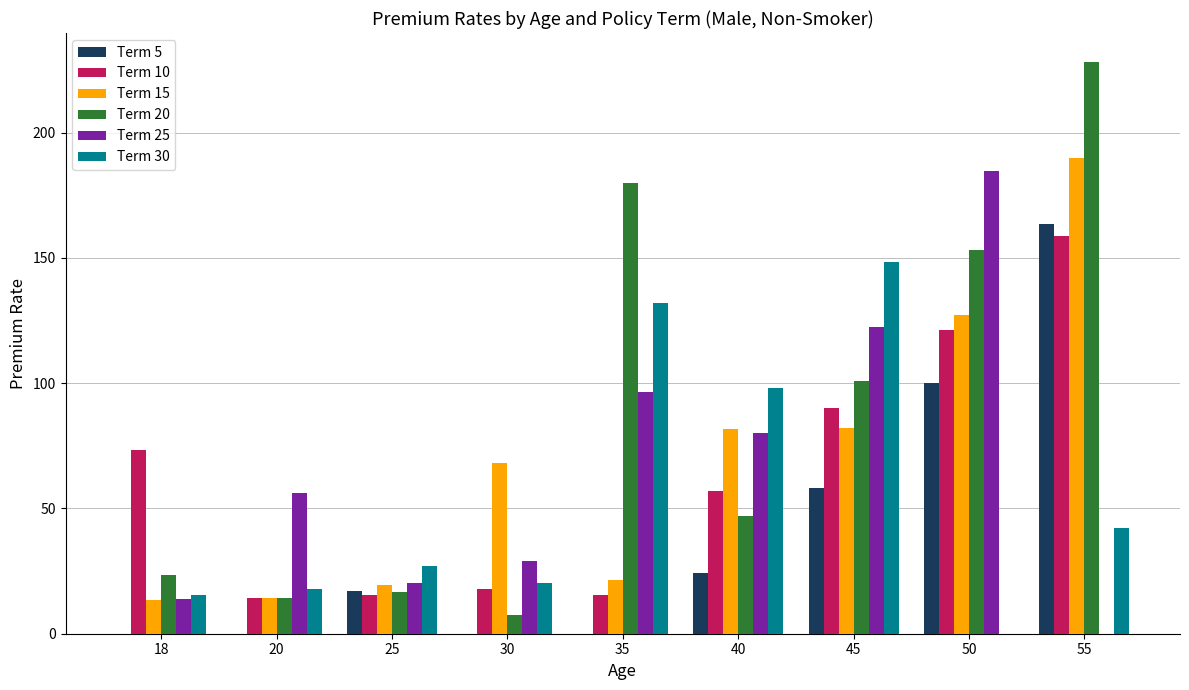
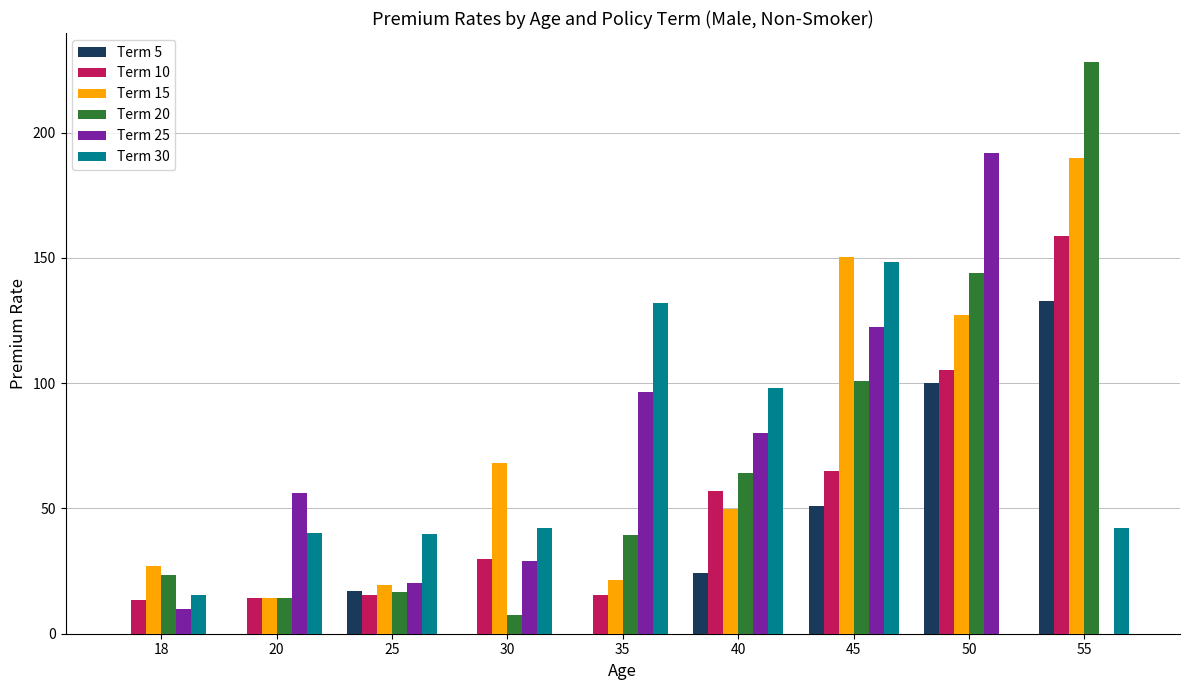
  {
    "Term 5": {
      "18": 0,
      "20": 0,
      "25": 17,
      "30": 0,
      "35": 0,
      "40": 24,
-     "45": 58,
+     "45": 51,
      "50": 100,
-     "55": 164
+     "55": 133
    },
    "Term 10": {
-     "18": 73,
+     "18": 13,
      "20": 14,
      "25": 15,
-     "30": 18,
+     "30": 30,
      "35": 16,
      "40": 57,
-     "45": 90,
-     "50": 121,
+     "45": 65,
+     "50": 105,
      "55": 159
    },
    "Term 15": {
-     "18": 13,
+     "18": 27,
      "20": 14,
      "25": 20,
      "30": 68,
      "35": 22,
-     "40": 82,
-     "45": 82,
+     "40": 50,
+     "45": 150,
      "50": 127,
      "55": 190
    },
    "Term 20": {
      "18": 23,
      "20": 14,
      "25": 17,
      "30": 8,
-     "35": 180,
-     "40": 47,
+     "35": 40,
+     "40": 64,
      "45": 101,
-     "50": 153,
+     "50": 144,
      "55": 228
    },
    "Term 25": {
-     "18": 14,
+     "18": 10,
      "20": 56,
      "25": 20,
      "30": 29,
      "35": 97,
      "40": 80,
      "45": 122,
-     "50": 185,
+     "50": 192,
      "55": 0
    },
    "Term 30": {
      "18": 15,
-     "20": 18,
-     "25": 27,
-     "30": 20,
+     "20": 40,
+     "25": 40,
+     "30": 42,
      "35": 132,
      "40": 98,
      "45": 148,
      "50": 0,
      "55": 42
    }
  }
